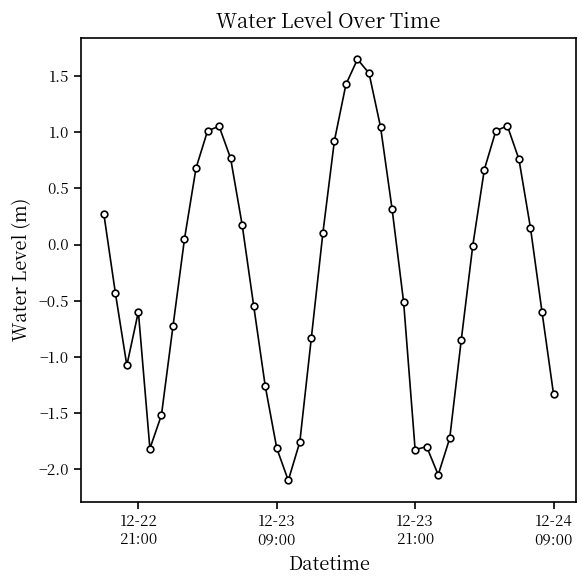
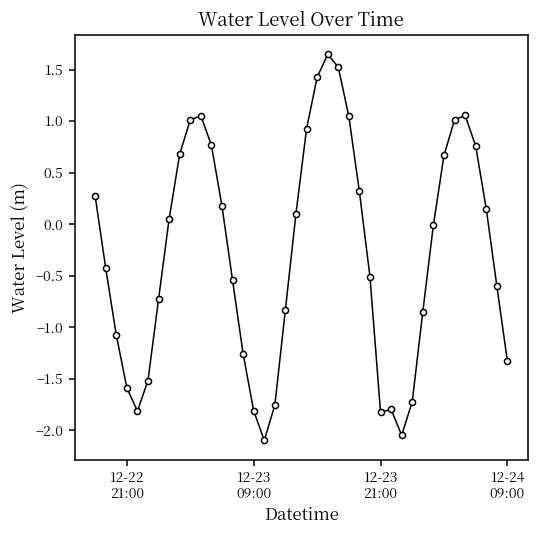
  {
-   "12-22 21:00": -0.6,
+   "12-22 21:00": -1.6,
    "12-23 09:00": -1.8,
    "12-23 21:00": -1.8,
    "12-24 09:00": -1.3
  }
